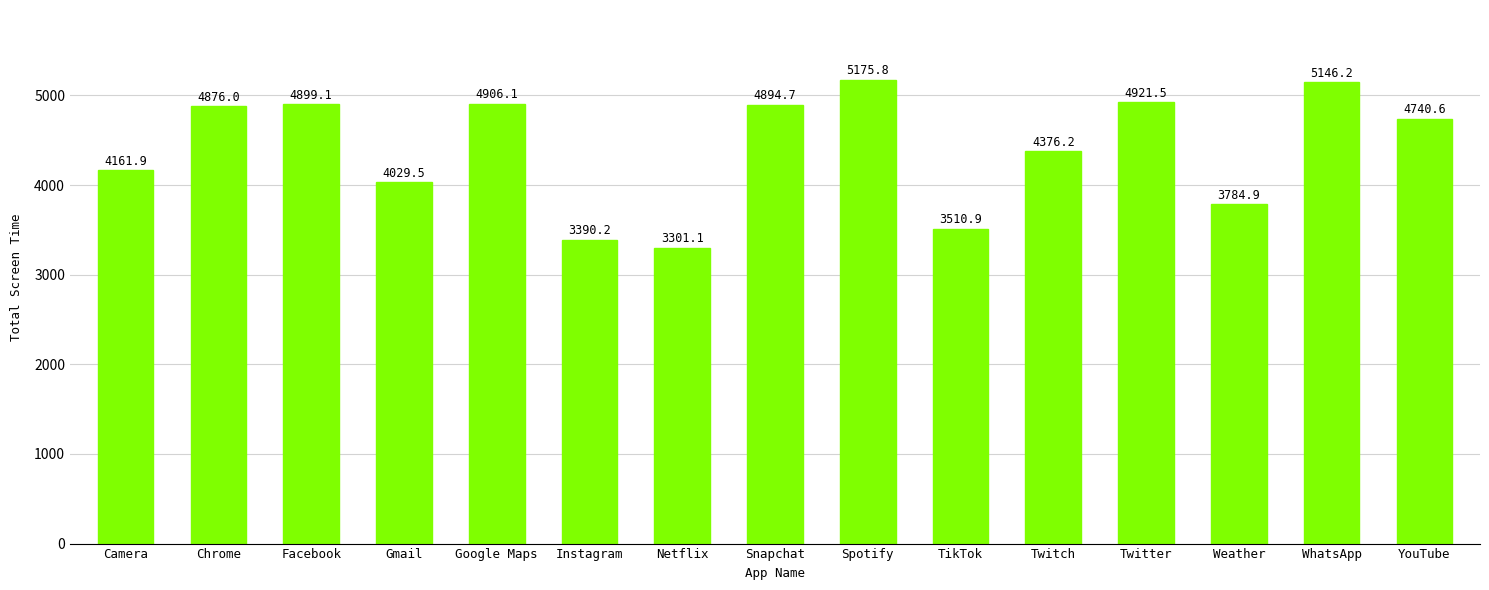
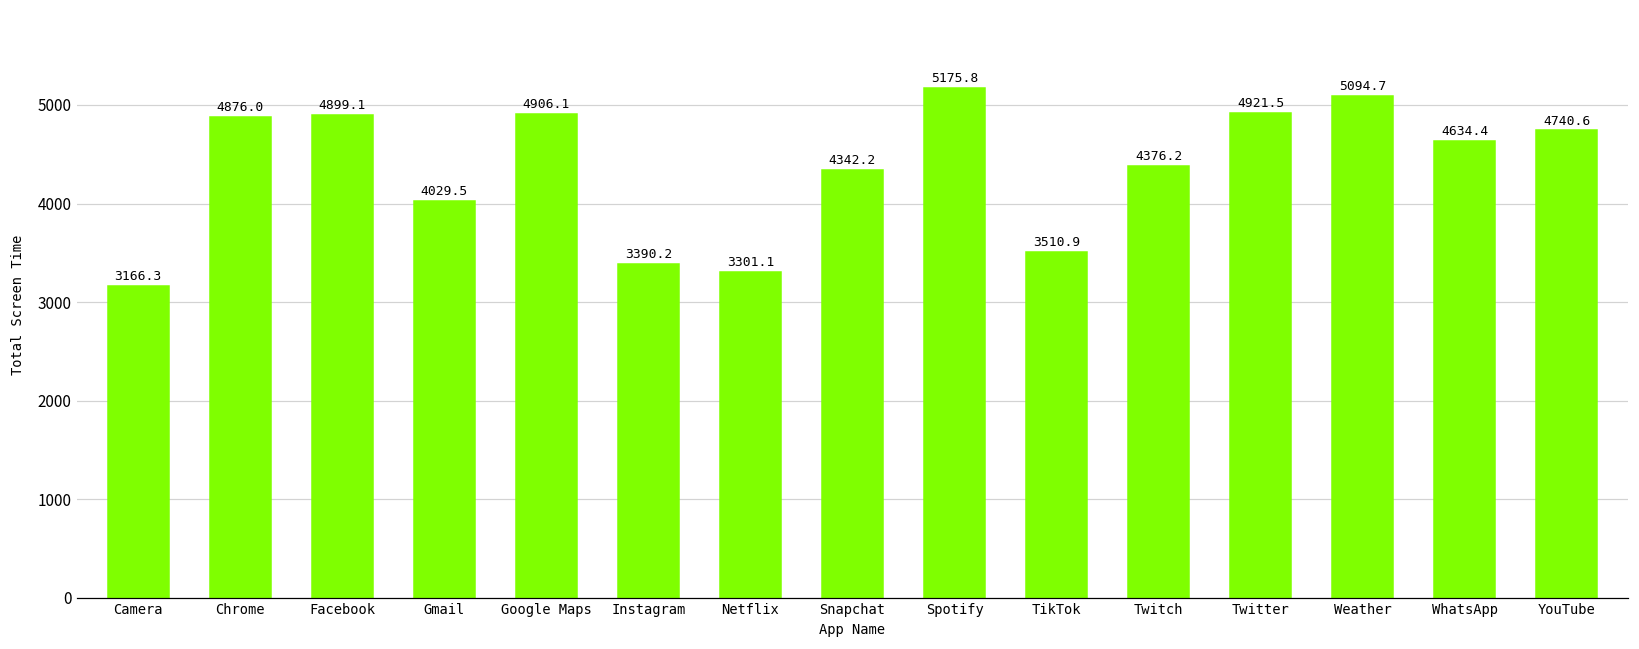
  {
-   "Camera": 4161.9,
+   "Camera": 3166.3,
    "Chrome": 4876.0,
    "Facebook": 4899.1,
    "Gmail": 4029.5,
    "Google Maps": 4906.1,
    "Instagram": 3390.2,
    "Netflix": 3301.1,
-   "Snapchat": 4894.7,
+   "Snapchat": 4342.2,
    "Spotify": 5175.8,
    "TikTok": 3510.9,
    "Twitch": 4376.2,
    "Twitter": 4921.5,
-   "Weather": 3784.9,
-   "WhatsApp": 5146.2,
+   "Weather": 5094.7,
+   "WhatsApp": 4634.4,
    "YouTube": 4740.6
  }
